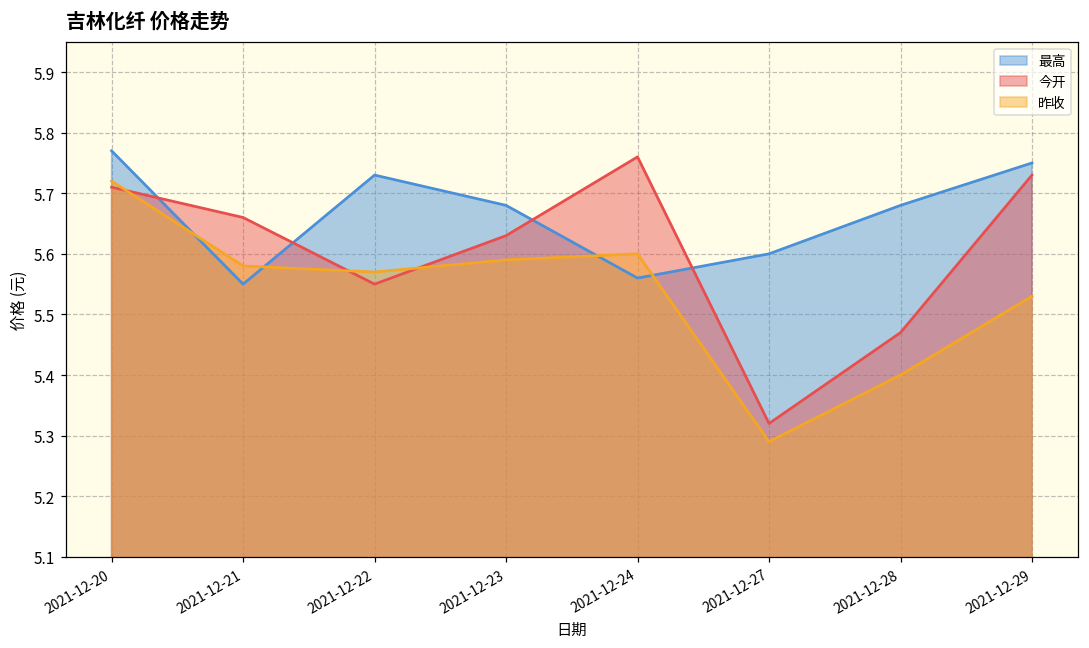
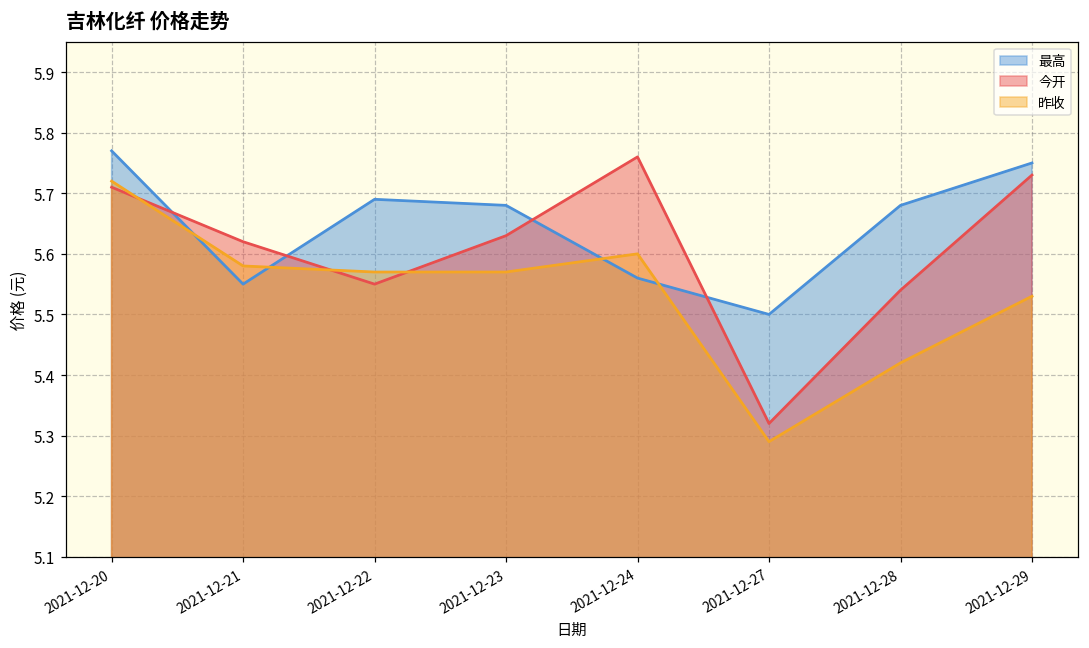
  {
    "最高": {
      "2021-12-20": 5.77,
      "2021-12-21": 5.55,
-     "2021-12-22": 5.73,
+     "2021-12-22": 5.69,
      "2021-12-23": 5.68,
      "2021-12-24": 5.56,
-     "2021-12-27": 5.6,
+     "2021-12-27": 5.5,
      "2021-12-28": 5.68,
      "2021-12-29": 5.75
    },
    "今开": {
      "2021-12-20": 5.71,
-     "2021-12-21": 5.66,
+     "2021-12-21": 5.62,
      "2021-12-22": 5.55,
      "2021-12-23": 5.63,
      "2021-12-24": 5.76,
      "2021-12-27": 5.32,
-     "2021-12-28": 5.47,
+     "2021-12-28": 5.54,
      "2021-12-29": 5.73
    },
    "昨收": {
      "2021-12-20": 5.72,
      "2021-12-21": 5.58,
      "2021-12-22": 5.57,
-     "2021-12-23": 5.59,
+     "2021-12-23": 5.57,
      "2021-12-24": 5.60,
      "2021-12-27": 5.29,
-     "2021-12-28": 5.40,
+     "2021-12-28": 5.42,
      "2021-12-29": 5.53
    }
  }
